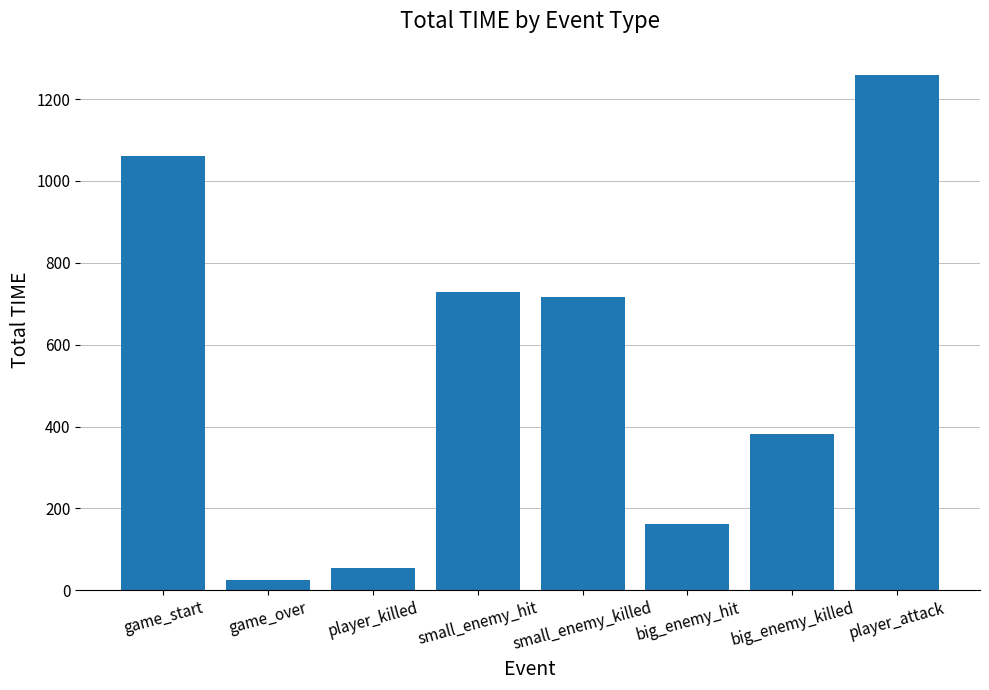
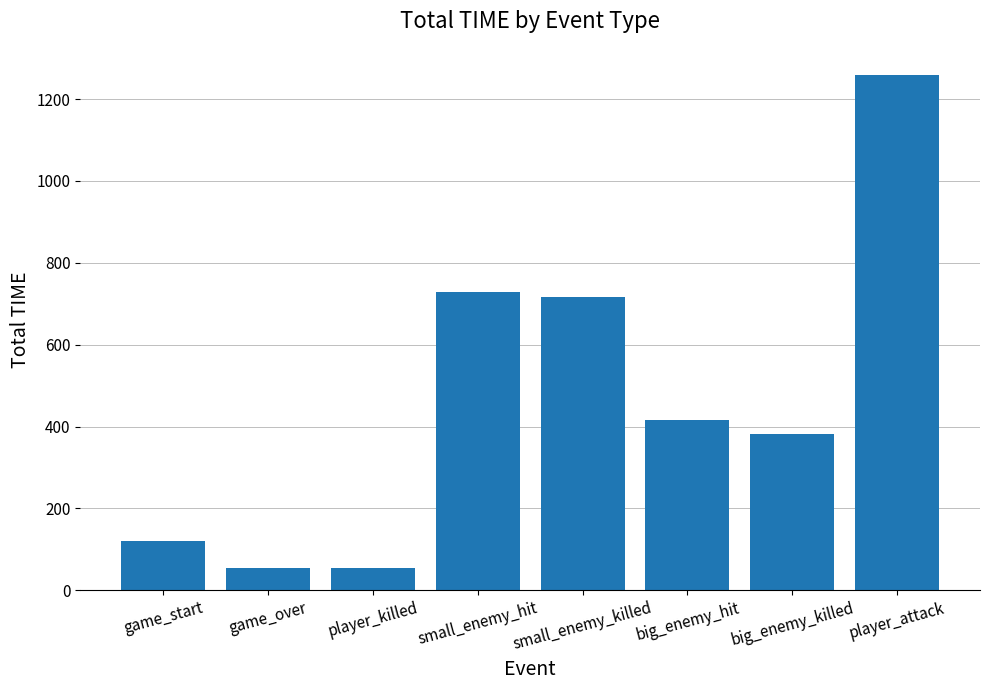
  {
-   "game_start": 1060,
-   "game_over": 20,
+   "game_start": 120,
+   "game_over": 50,
    "player_killed": 50,
    "small_enemy_hit": 730,
    "small_enemy_killed": 720,
-   "big_enemy_hit": 160,
+   "big_enemy_hit": 420,
    "big_enemy_killed": 380,
    "player_attack": 1260
  }
